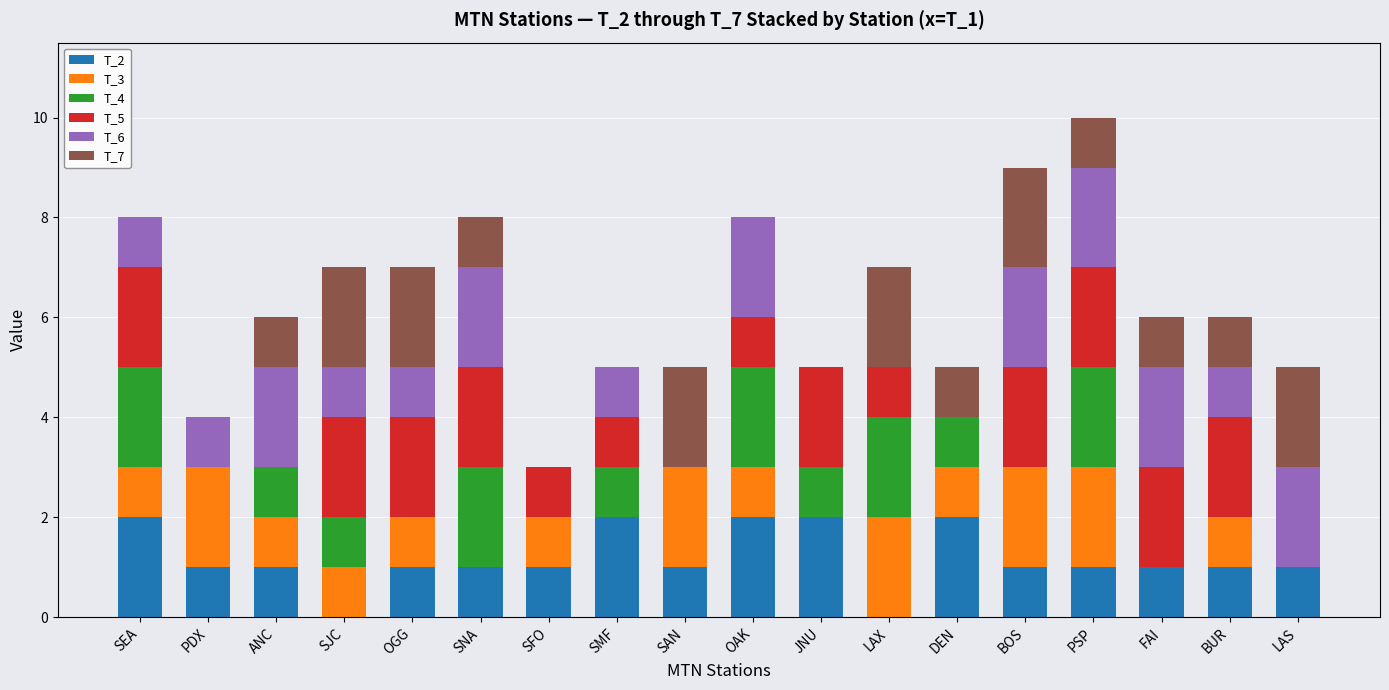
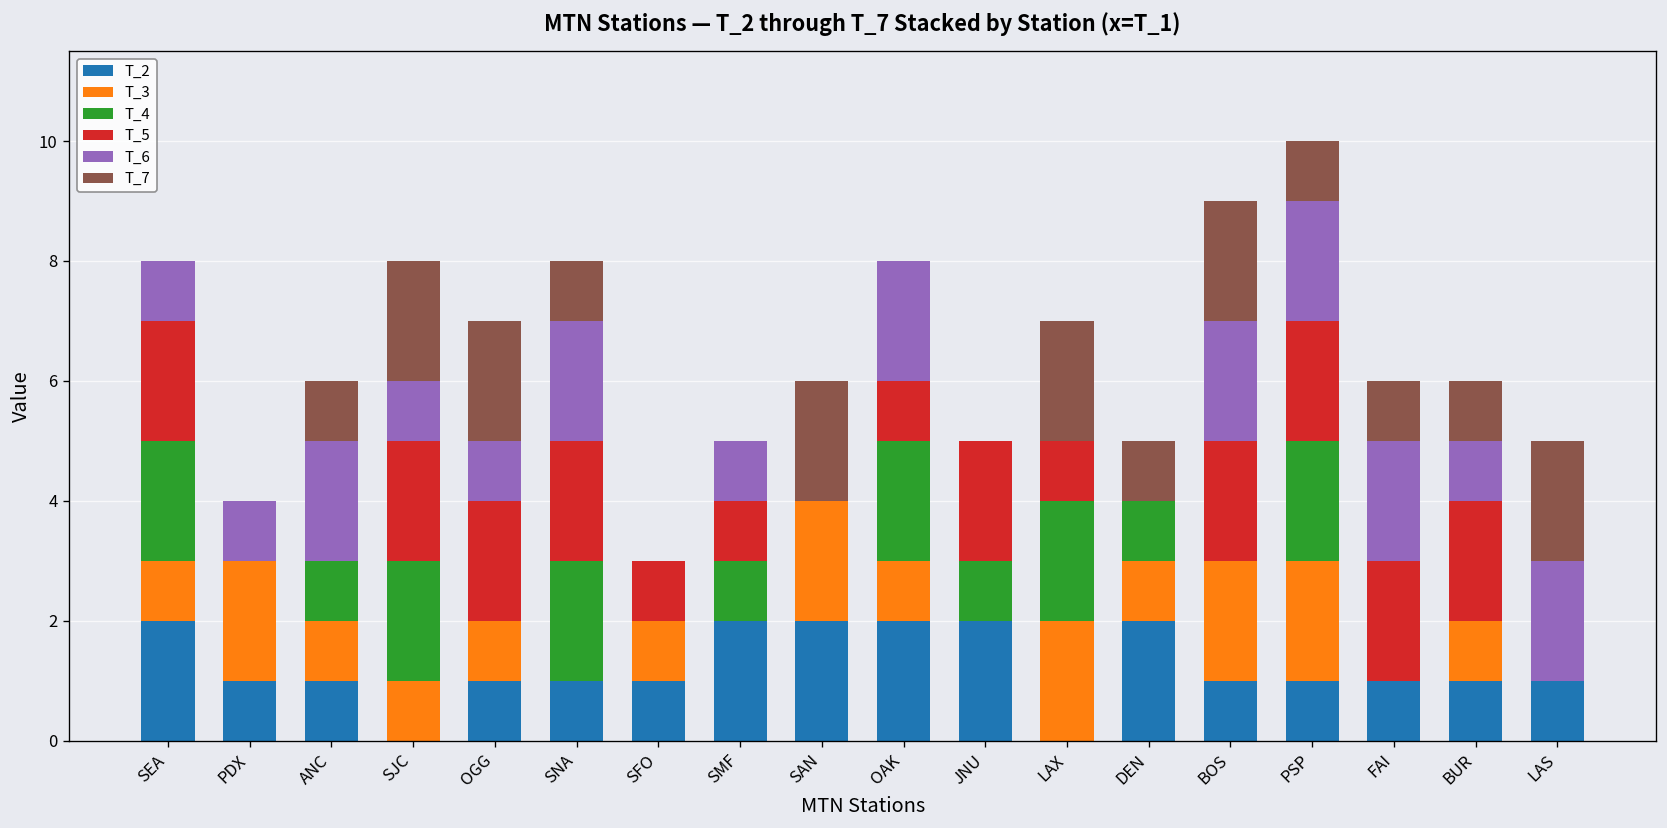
  {
    "T_2": {
      "SEA": 2,
      "PDX": 1,
      "ANC": 1,
      "SJC": 0,
      "OGG": 1,
      "SNA": 1,
      "SFO": 1,
      "SMF": 2,
-     "SAN": 1,
+     "SAN": 2,
      "OAK": 2,
      "JNU": 2,
      "LAX": 0,
      "DEN": 2,
      "BOS": 1,
      "PSP": 1,
      "FAI": 1,
      "BUR": 1,
      "LAS": 1
    },
    "T_3": {
      "SEA": 1,
      "PDX": 2,
      "ANC": 1,
      "SJC": 1,
      "OGG": 1,
      "SNA": 0,
      "SFO": 1,
      "SMF": 0,
      "SAN": 2,
      "OAK": 1,
      "JNU": 0,
      "LAX": 2,
      "DEN": 1,
      "BOS": 2,
      "PSP": 2,
      "FAI": 0,
      "BUR": 1,
      "LAS": 0
    },
    "T_4": {
      "SEA": 2,
      "PDX": 0,
      "ANC": 1,
-     "SJC": 1,
+     "SJC": 2,
      "OGG": 0,
      "SNA": 2,
      "SFO": 0,
      "SMF": 1,
      "SAN": 0,
      "OAK": 2,
      "JNU": 1,
      "LAX": 2,
      "DEN": 1,
      "BOS": 0,
      "PSP": 2,
      "FAI": 0,
      "BUR": 0,
      "LAS": 0
    },
    "T_5": {
      "SEA": 2,
      "PDX": 0,
      "ANC": 0,
      "SJC": 2,
      "OGG": 2,
      "SNA": 2,
      "SFO": 1,
      "SMF": 1,
      "SAN": 0,
      "OAK": 1,
      "JNU": 2,
      "LAX": 1,
      "DEN": 0,
      "BOS": 2,
      "PSP": 2,
      "FAI": 2,
      "BUR": 2,
      "LAS": 0
    },
    "T_6": {
      "SEA": 1,
      "PDX": 1,
      "ANC": 2,
      "SJC": 1,
      "OGG": 1,
      "SNA": 2,
      "SFO": 0,
      "SMF": 1,
      "SAN": 0,
      "OAK": 2,
      "JNU": 0,
      "LAX": 0,
      "DEN": 0,
      "BOS": 2,
      "PSP": 2,
      "FAI": 2,
      "BUR": 1,
      "LAS": 2
    },
    "T_7": {
      "SEA": 0,
      "PDX": 0,
      "ANC": 1,
      "SJC": 2,
      "OGG": 2,
      "SNA": 1,
      "SFO": 0,
      "SMF": 0,
      "SAN": 2,
      "OAK": 0,
      "JNU": 0,
      "LAX": 2,
      "DEN": 1,
      "BOS": 2,
      "PSP": 1,
      "FAI": 1,
      "BUR": 1,
      "LAS": 2
    }
  }
